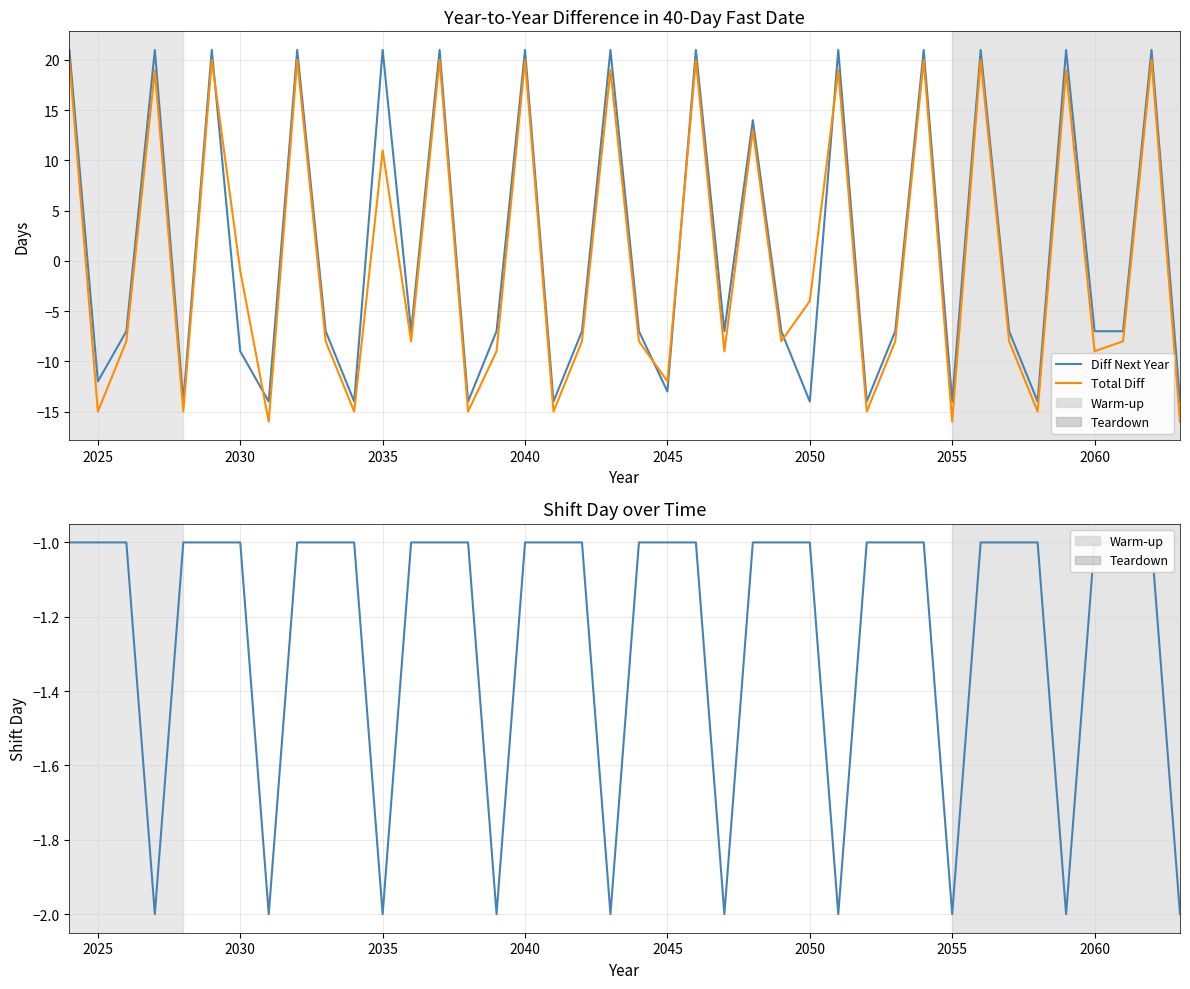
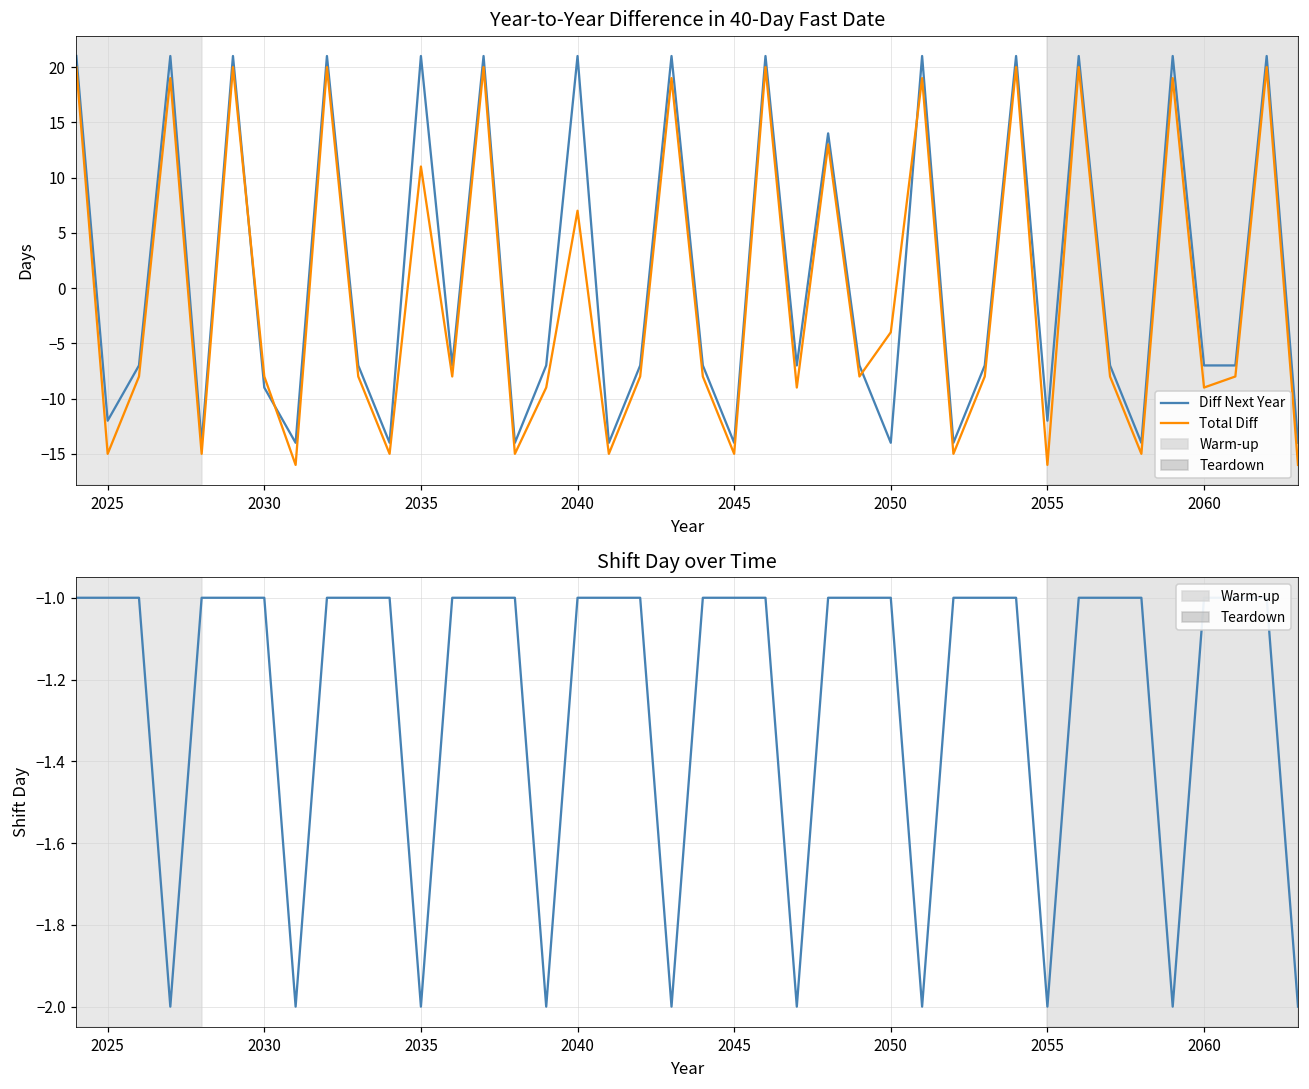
  {
    "Year-to-Year Difference in 40-Day Fast Date": {
      "Diff Next Year": {
        "2025": -12,
        "2030": -9,
        "2035": 21,
        "2040": 21,
-       "2045": -13,
+       "2045": -14,
        "2050": -14,
-       "2055": -14,
+       "2055": -12,
        "2060": -7
      },
      "Total Diff": {
        "2025": -15,
-       "2030": -1,
+       "2030": -8,
        "2035": 11,
-       "2040": 20,
-       "2045": -12,
+       "2040": 7,
+       "2045": -15,
        "2050": -4,
        "2055": -16,
        "2060": -9
      }
    },
    "Shift Day over Time": {
      "2025": -1.00,
      "2030": -1.00,
      "2035": -2.00,
      "2040": -1.00,
      "2045": -1.00,
      "2050": -1.00,
      "2055": -2.00
    }
  }
